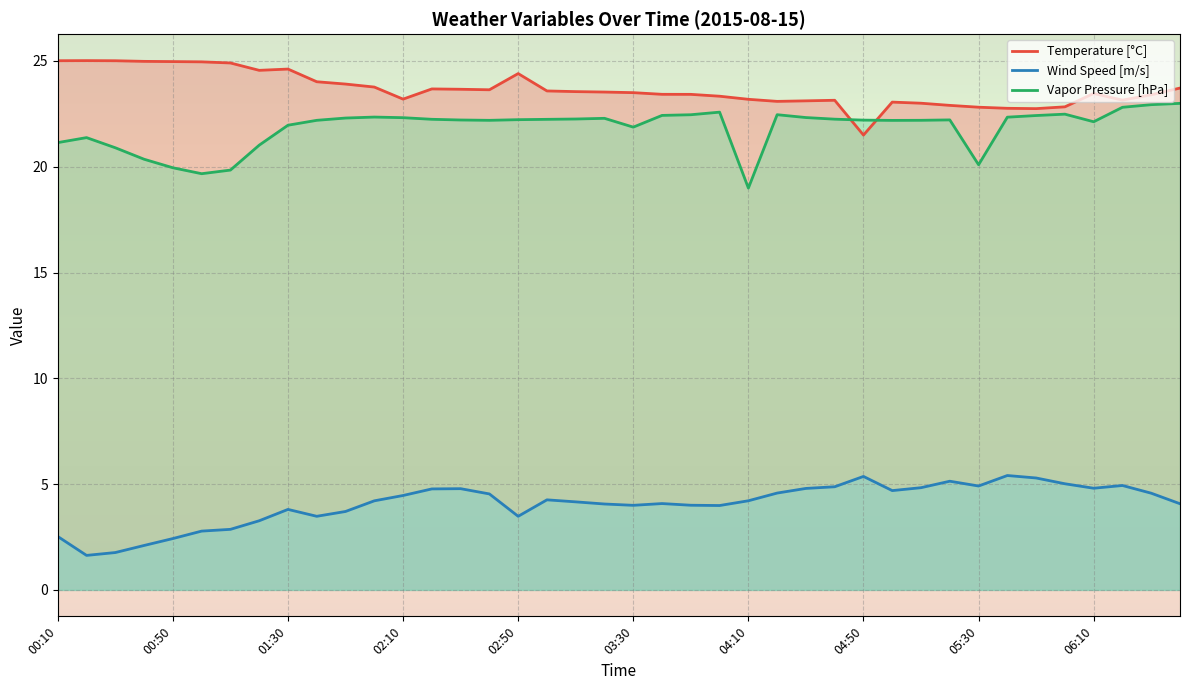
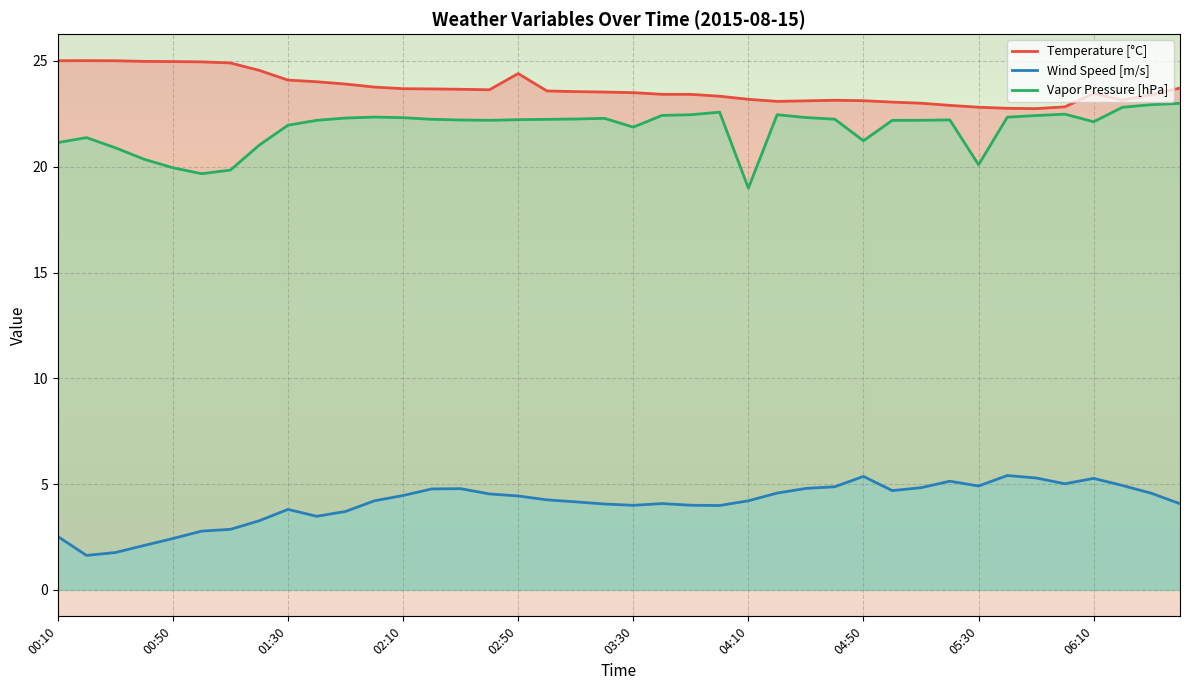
  {
    "Temperature [°C]": {
      "00:10": 25.0,
      "00:50": 25.0,
-     "01:30": 24.6,
-     "02:10": 23.2,
+     "01:30": 24.1,
+     "02:10": 23.7,
      "02:50": 24.4,
      "03:30": 23.5,
      "04:10": 23.2,
-     "04:50": 21.5,
+     "04:50": 23.1,
      "05:30": 22.8
    },
    "Wind Speed [m/s]": {
      "00:10": 2.5,
      "00:50": 2.4,
      "01:30": 3.8,
      "02:10": 4.5,
-     "02:50": 3.5,
+     "02:50": 4.4,
      "03:30": 4.0,
      "04:10": 4.2,
      "04:50": 5.4,
      "05:30": 4.9,
-     "06:10": 4.8
+     "06:10": 5.3
    },
    "Vapor Pressure [hPa]": {
      "00:10": 21.1,
      "00:50": 20.0,
      "01:30": 22.0,
      "02:10": 22.3,
      "02:50": 22.2,
      "03:30": 21.9,
      "04:10": 19.0,
-     "04:50": 22.2,
+     "04:50": 21.2,
      "05:30": 20.1,
      "06:10": 22.1
    }
  }
